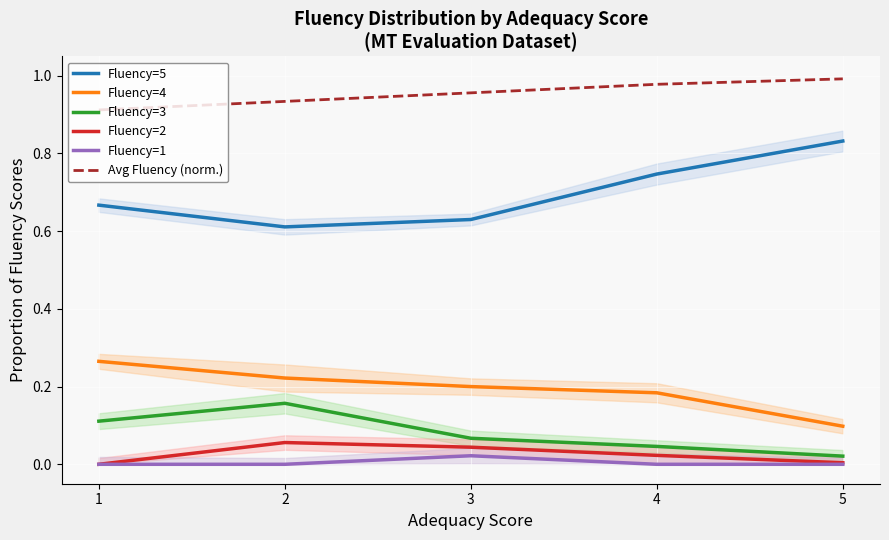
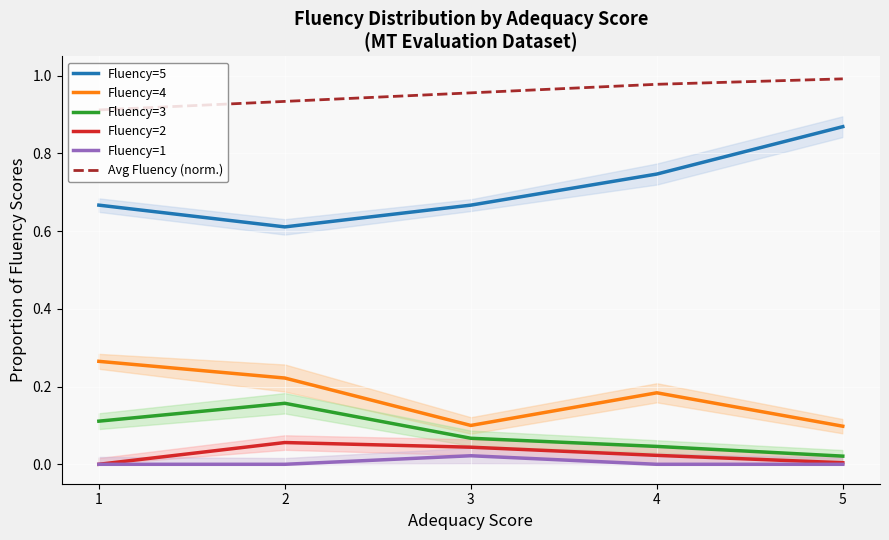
  {
    "Fluency=5": {
      "1": 0.67,
      "2": 0.61,
-     "3": 0.63,
+     "3": 0.67,
      "4": 0.75,
-     "5": 0.83
+     "5": 0.87
    },
    "Fluency=4": {
      "1": 0.27,
      "2": 0.22,
-     "3": 0.2,
+     "3": 0.1,
      "4": 0.18,
      "5": 0.1
    },
    "Fluency=3": {
      "1": 0.11,
      "2": 0.16
    },
    "Fluency=1": {
      "2": 0.00,
      "3": 0.02,
      "4": 0.00
    }
  }
